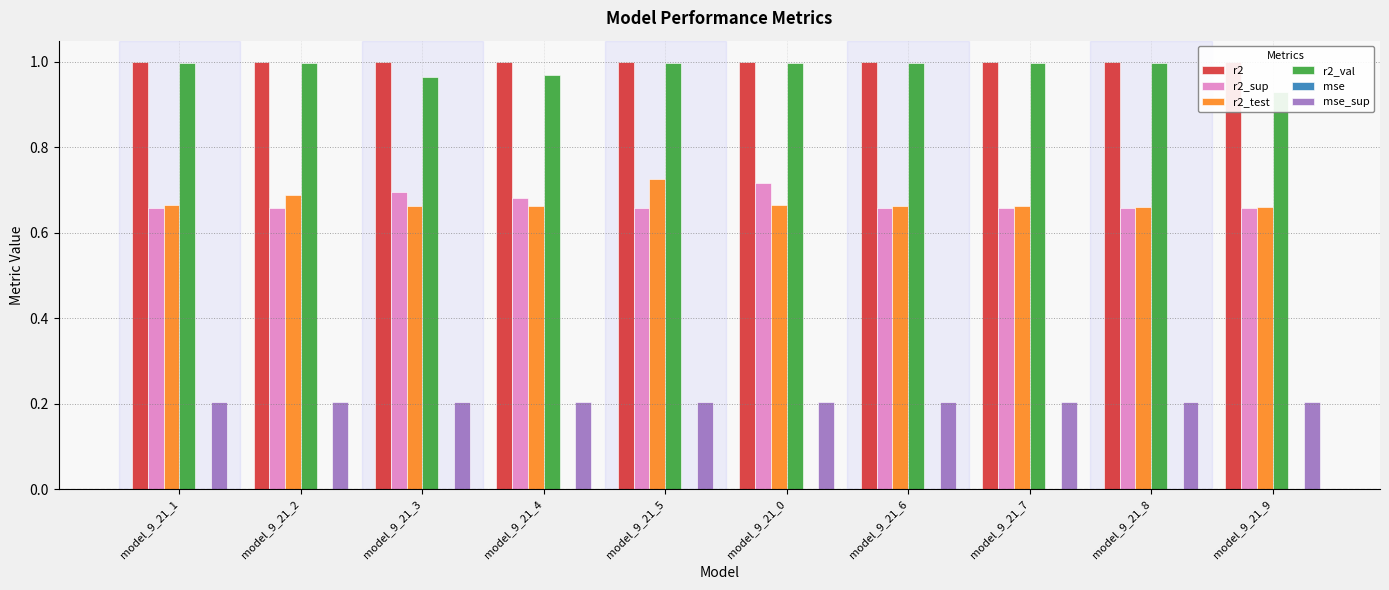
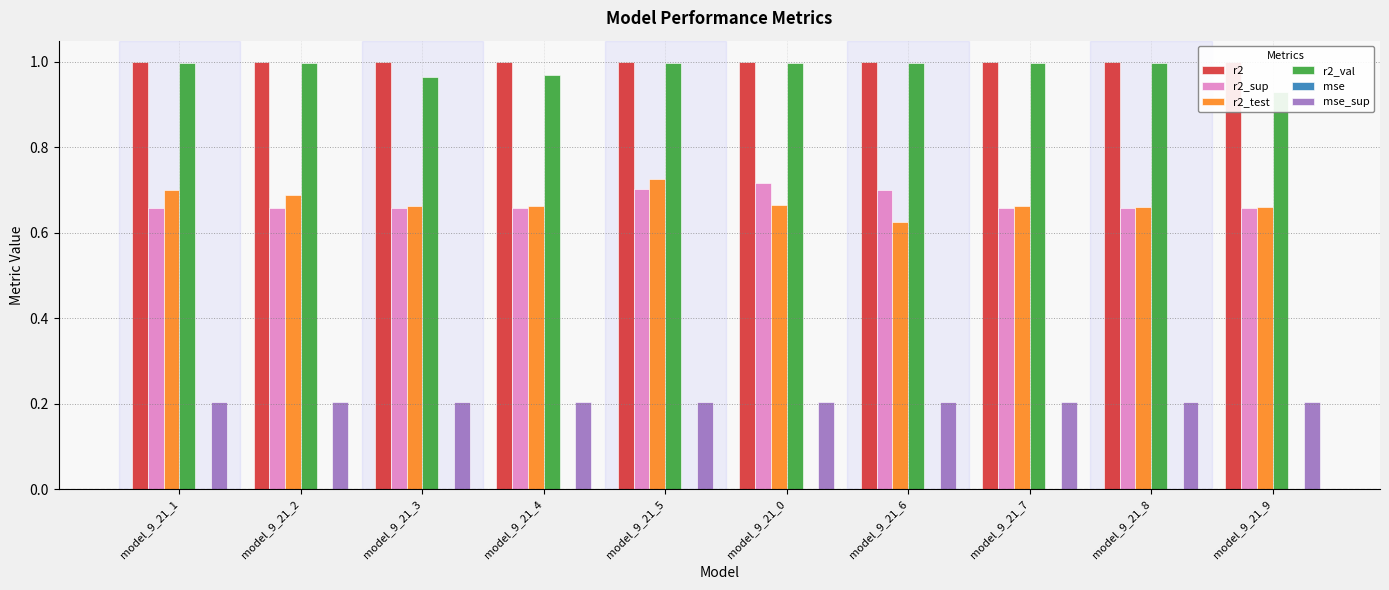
  {
    "r2": {
      "model_9_21_1": 1.00,
      "model_9_21_2": 1.00,
      "model_9_21_3": 1.00,
      "model_9_21_4": 1.00,
      "model_9_21_5": 1.00,
      "model_9_21_0": 1.00,
      "model_9_21_6": 1.00,
      "model_9_21_7": 1.00,
      "model_9_21_8": 1.00
    },
    "r2_sup": {
      "model_9_21_1": 0.66,
      "model_9_21_2": 0.66,
-     "model_9_21_3": 0.70,
-     "model_9_21_4": 0.68,
-     "model_9_21_5": 0.66,
+     "model_9_21_3": 0.66,
+     "model_9_21_4": 0.66,
+     "model_9_21_5": 0.70,
      "model_9_21_0": 0.72,
-     "model_9_21_6": 0.66,
+     "model_9_21_6": 0.70,
      "model_9_21_7": 0.66,
      "model_9_21_8": 0.66,
      "model_9_21_9": 0.66
    },
    "r2_test": {
-     "model_9_21_1": 0.66,
+     "model_9_21_1": 0.70,
      "model_9_21_2": 0.69,
      "model_9_21_3": 0.66,
      "model_9_21_4": 0.66,
      "model_9_21_5": 0.73,
      "model_9_21_0": 0.67,
-     "model_9_21_6": 0.66,
+     "model_9_21_6": 0.62,
      "model_9_21_7": 0.66,
      "model_9_21_8": 0.66,
      "model_9_21_9": 0.66
    },
    "r2_val": {
      "model_9_21_1": 1.00,
      "model_9_21_2": 1.00,
      "model_9_21_3": 0.96,
      "model_9_21_4": 0.97,
      "model_9_21_5": 1.00,
      "model_9_21_0": 1.00,
      "model_9_21_6": 1.00,
      "model_9_21_7": 1.00,
      "model_9_21_8": 1.00
    },
    "mse_sup": {
      "model_9_21_1": 0.20,
      "model_9_21_2": 0.20,
      "model_9_21_3": 0.20,
      "model_9_21_4": 0.20,
      "model_9_21_5": 0.20,
      "model_9_21_0": 0.20,
      "model_9_21_6": 0.20,
      "model_9_21_7": 0.20,
      "model_9_21_8": 0.20,
      "model_9_21_9": 0.20
    }
  }
